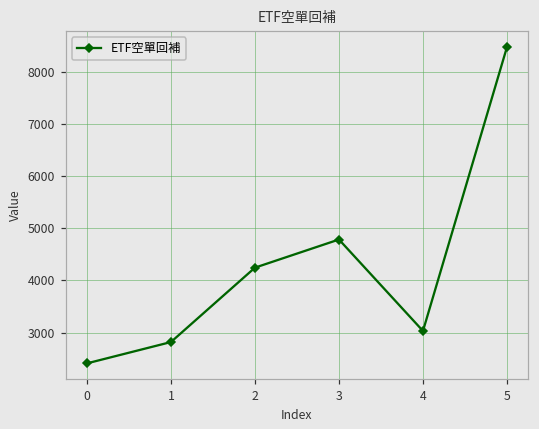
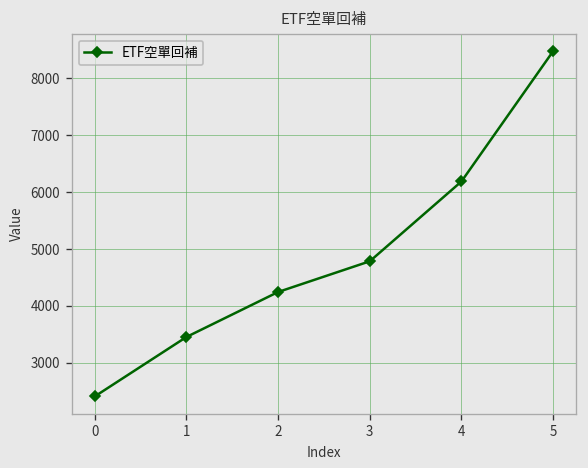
  {
    "0": 2400,
-   "1": 2800,
+   "1": 3500,
    "2": 4200,
    "3": 4800,
-   "4": 3000,
+   "4": 6200,
    "5": 8500
  }
